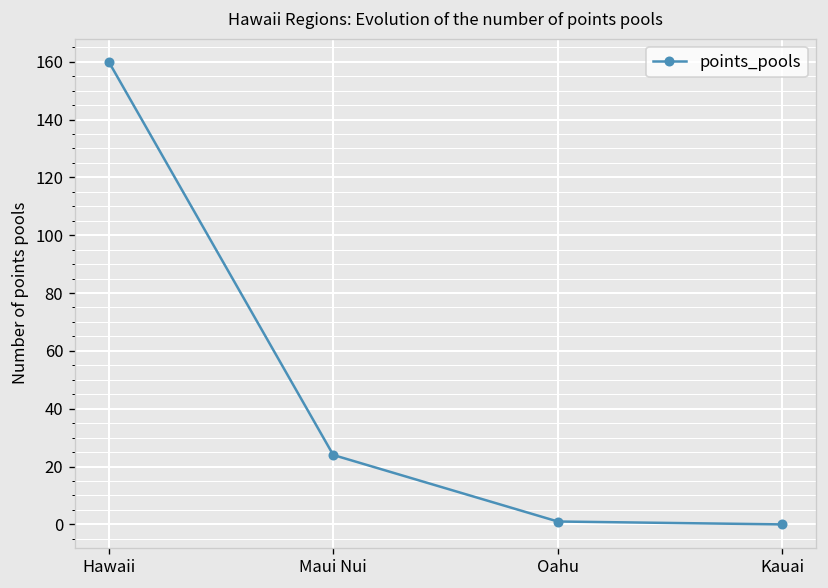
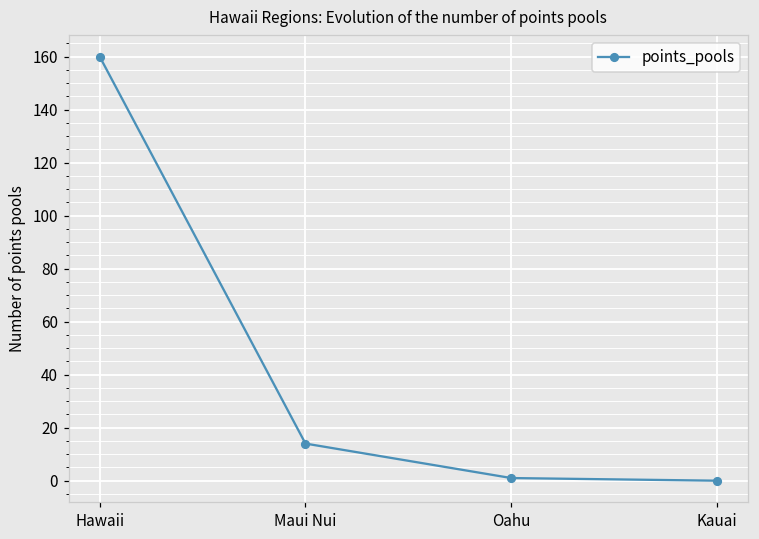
  {
    "Hawaii": 160,
-   "Maui Nui": 24,
+   "Maui Nui": 14,
    "Oahu": 1,
    "Kauai": 0
  }
